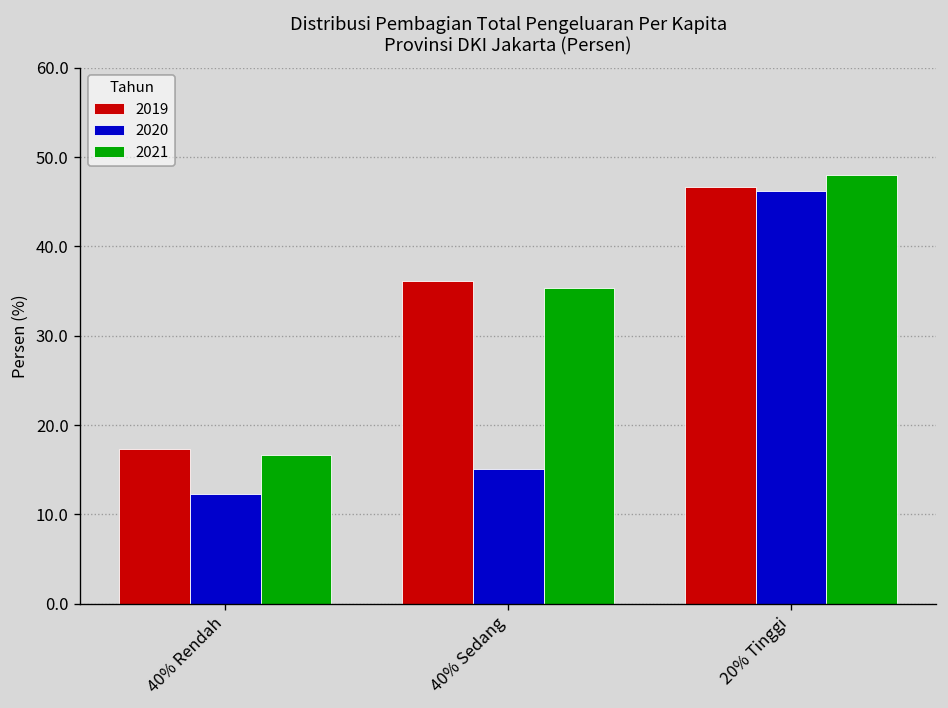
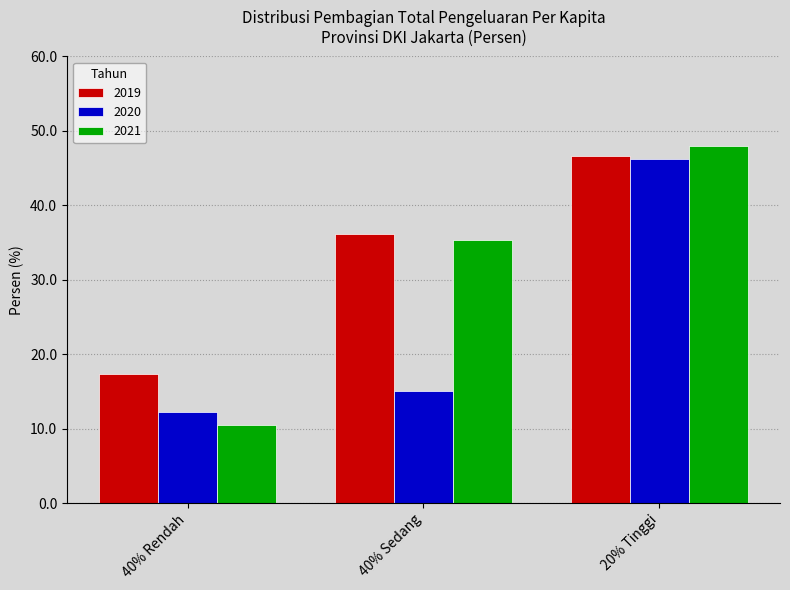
  {
    "2019": {
      "40% Rendah": 17,
      "40% Sedang": 36,
      "20% Tinggi": 47
    },
    "2020": {
      "40% Rendah": 12,
      "40% Sedang": 15,
      "20% Tinggi": 46
    },
    "2021": {
-     "40% Rendah": 17,
+     "40% Rendah": 11,
      "40% Sedang": 35,
      "20% Tinggi": 48
    }
  }
